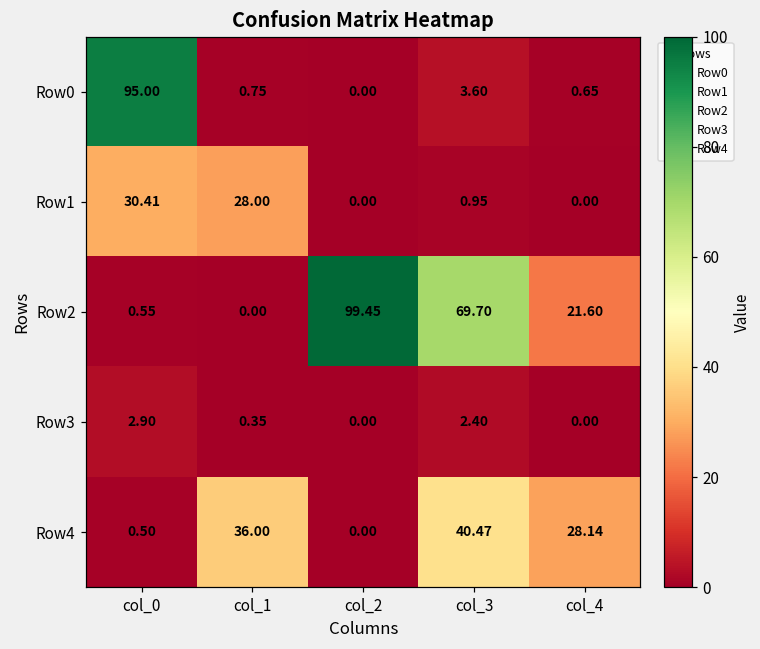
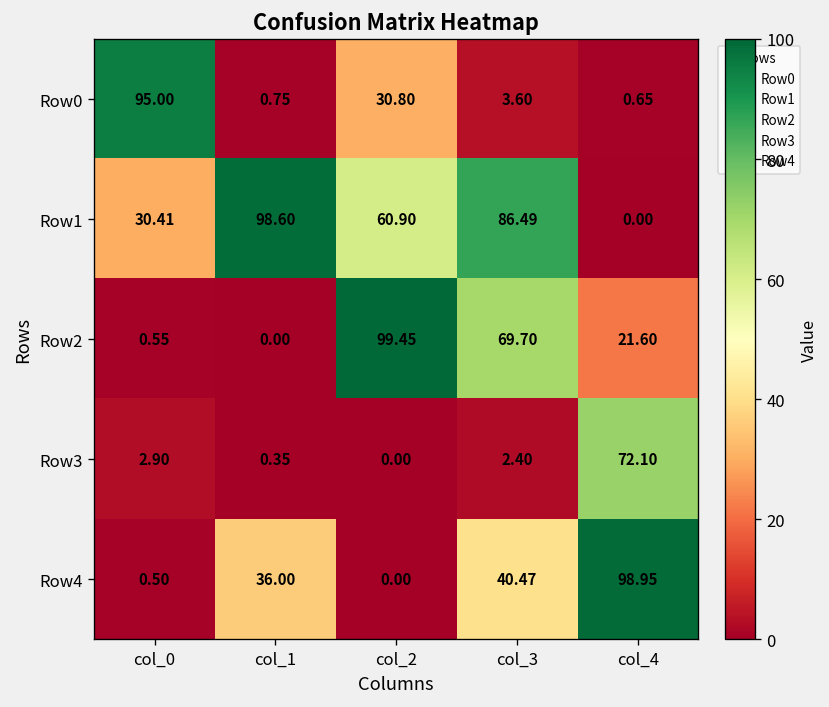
  {
    "Row0": {
      "col_0": 95.00,
      "col_1": 0.75,
-     "col_2": 0.00,
+     "col_2": 30.80,
      "col_3": 3.60,
      "col_4": 0.65
    },
    "Row1": {
      "col_0": 30.41,
-     "col_1": 28.00,
-     "col_2": 0.00,
-     "col_3": 0.95,
+     "col_1": 98.60,
+     "col_2": 60.90,
+     "col_3": 86.49,
      "col_4": 0.00
    },
    "Row2": {
      "col_0": 0.55,
      "col_1": 0.00,
      "col_2": 99.45,
      "col_3": 69.70,
      "col_4": 21.60
    },
    "Row3": {
      "col_0": 2.90,
      "col_1": 0.35,
      "col_2": 0.00,
      "col_3": 2.40,
-     "col_4": 0.00
+     "col_4": 72.10
    },
    "Row4": {
      "col_0": 0.50,
      "col_1": 36.00,
      "col_2": 0.00,
      "col_3": 40.47,
-     "col_4": 28.14
+     "col_4": 98.95
    }
  }
